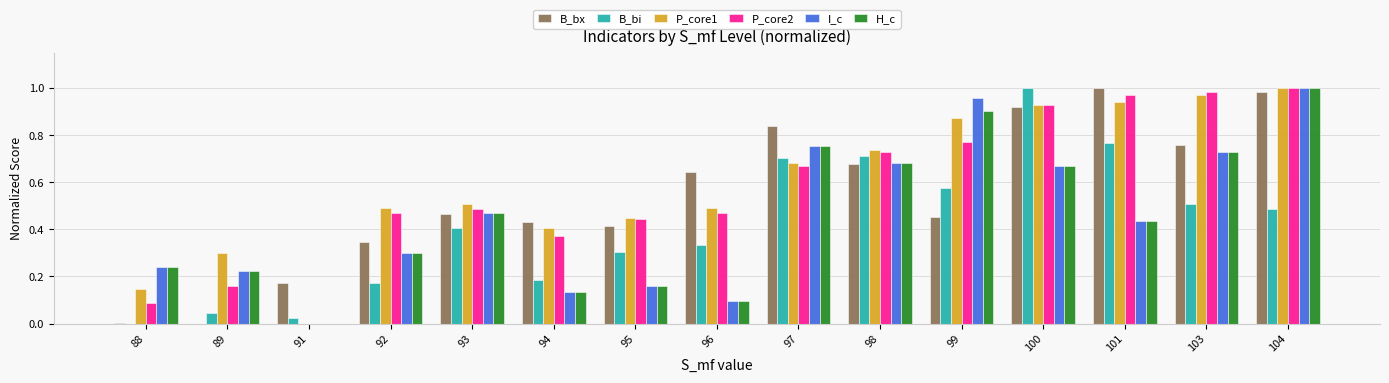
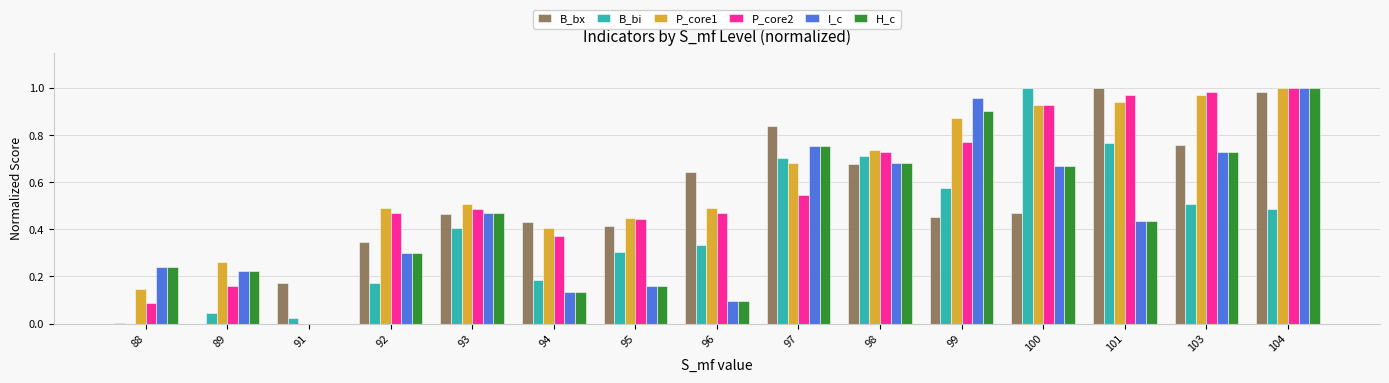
  {
    "B_bx": {
      "89": 0.00,
      "91": 0.17,
      "92": 0.35,
      "93": 0.46,
      "94": 0.43,
      "95": 0.42,
      "96": 0.64,
      "97": 0.84,
      "98": 0.68,
      "99": 0.45,
-     "100": 0.92,
+     "100": 0.47,
      "101": 1.00,
      "103": 0.76,
      "104": 0.99
    },
    "B_bi": {
      "88": 0.00,
      "89": 0.05,
      "91": 0.02,
      "92": 0.17,
      "93": 0.40,
      "94": 0.19,
      "95": 0.30,
      "96": 0.33,
      "97": 0.70,
      "98": 0.71,
      "99": 0.58,
      "100": 1.00,
      "101": 0.77,
      "103": 0.51,
      "104": 0.49
    },
    "P_core1": {
      "88": 0.14,
-     "89": 0.30,
+     "89": 0.26,
      "91": 0.00,
      "92": 0.49,
      "93": 0.51,
      "94": 0.41,
      "95": 0.45,
      "96": 0.49,
      "97": 0.68,
      "98": 0.74,
      "99": 0.87,
      "100": 0.93,
      "101": 0.94,
      "103": 0.97,
      "104": 1.00
    },
    "P_core2": {
      "88": 0.09,
      "89": 0.16,
      "91": 0.00,
      "92": 0.47,
      "93": 0.49,
      "94": 0.37,
      "95": 0.44,
      "96": 0.47,
-     "97": 0.67,
+     "97": 0.55,
      "98": 0.73,
      "99": 0.77,
      "100": 0.93,
      "101": 0.97,
      "103": 0.99,
      "104": 1.00
    },
    "I_c": {
      "88": 0.24,
      "89": 0.22,
      "91": 0.00,
      "92": 0.30,
      "93": 0.47,
      "94": 0.14,
      "95": 0.16,
      "96": 0.10,
      "97": 0.75,
      "98": 0.68,
      "99": 0.96,
      "100": 0.67,
      "101": 0.43,
      "103": 0.73,
      "104": 1.00
    },
    "H_c": {
      "88": 0.24,
      "89": 0.22,
      "91": 0.00,
      "92": 0.30,
      "93": 0.47,
      "94": 0.14,
      "95": 0.16,
      "96": 0.10,
      "97": 0.75,
      "98": 0.68,
      "99": 0.90,
      "100": 0.67,
      "101": 0.43,
      "103": 0.73,
      "104": 1.00
    }
  }
